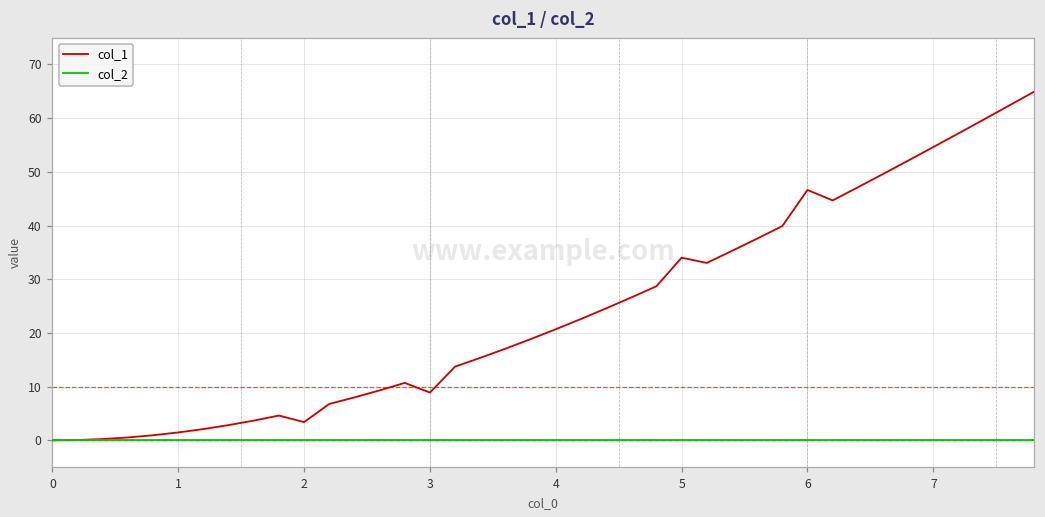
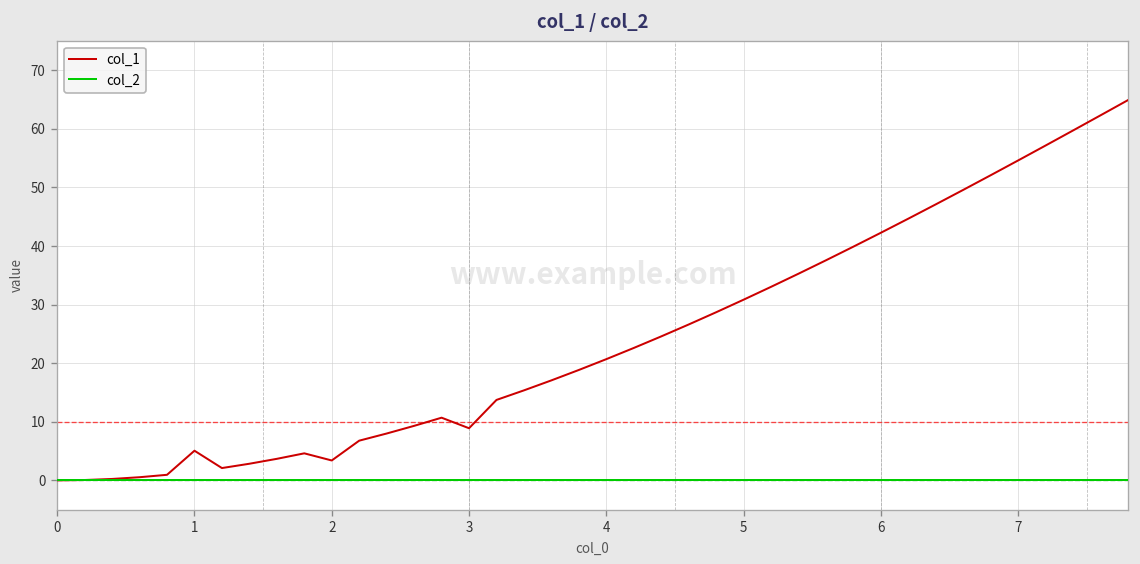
  {
    "col_1": {
-     "1": 1,
+     "1": 5,
      "2": 3,
      "3": 9,
      "4": 21,
-     "5": 34,
-     "6": 47,
+     "5": 31,
+     "6": 42,
      "7": 55
    },
    "col_2": {
      "1": 0,
      "2": 0,
      "3": 0,
      "4": 0,
      "5": 0,
      "6": 0,
      "7": 0
    }
  }
